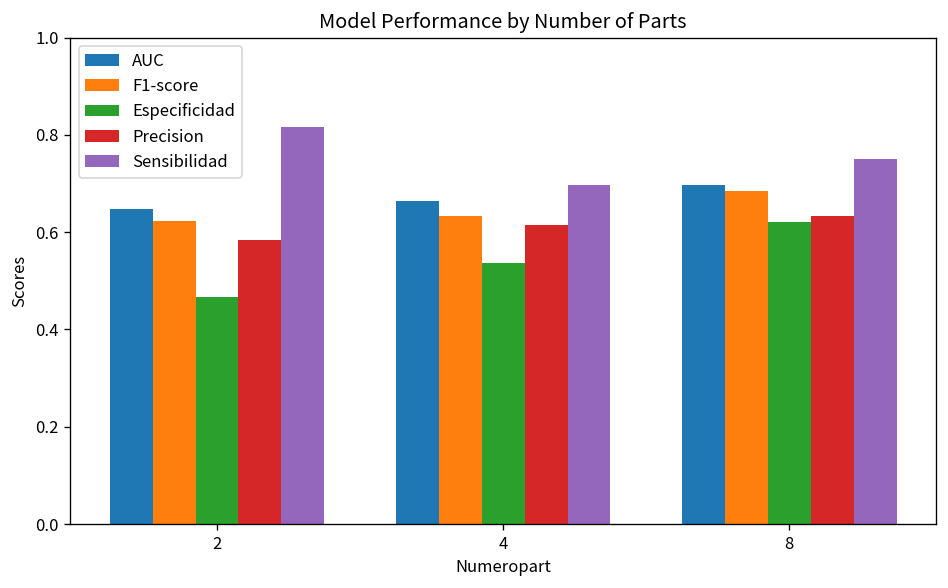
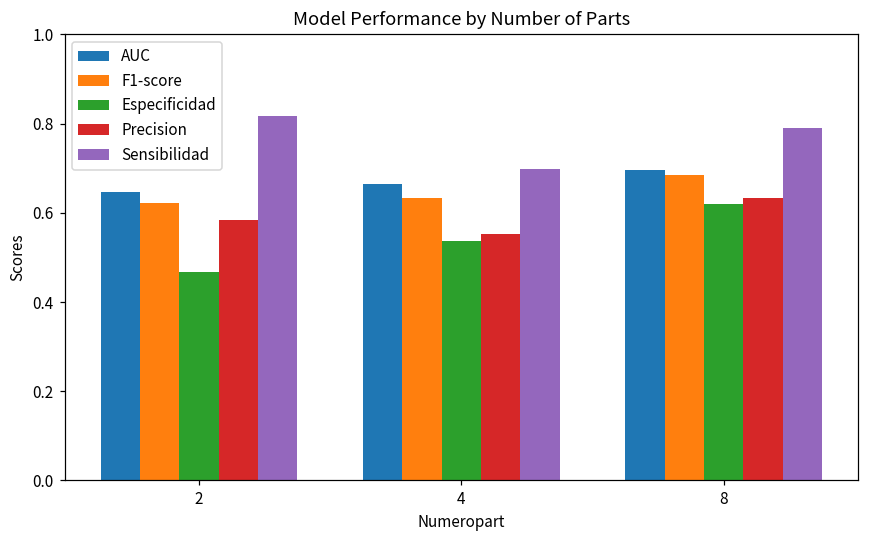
  {
    "AUC": {
      "2": 0.65,
      "4": 0.66,
      "8": 0.70
    },
    "F1-score": {
      "2": 0.62,
      "4": 0.63,
      "8": 0.69
    },
    "Especificidad": {
      "2": 0.47,
      "4": 0.54,
      "8": 0.62
    },
    "Precision": {
      "2": 0.58,
-     "4": 0.61,
+     "4": 0.55,
      "8": 0.63
    },
    "Sensibilidad": {
      "2": 0.82,
      "4": 0.70,
-     "8": 0.75
+     "8": 0.79
    }
  }
